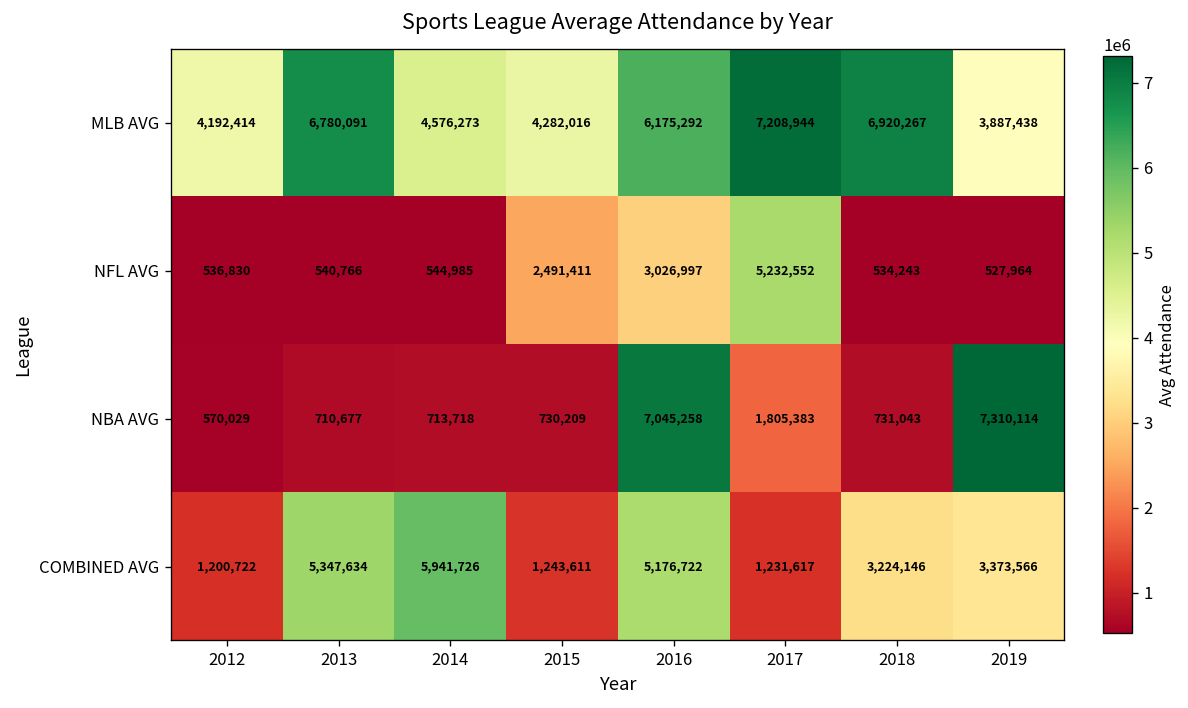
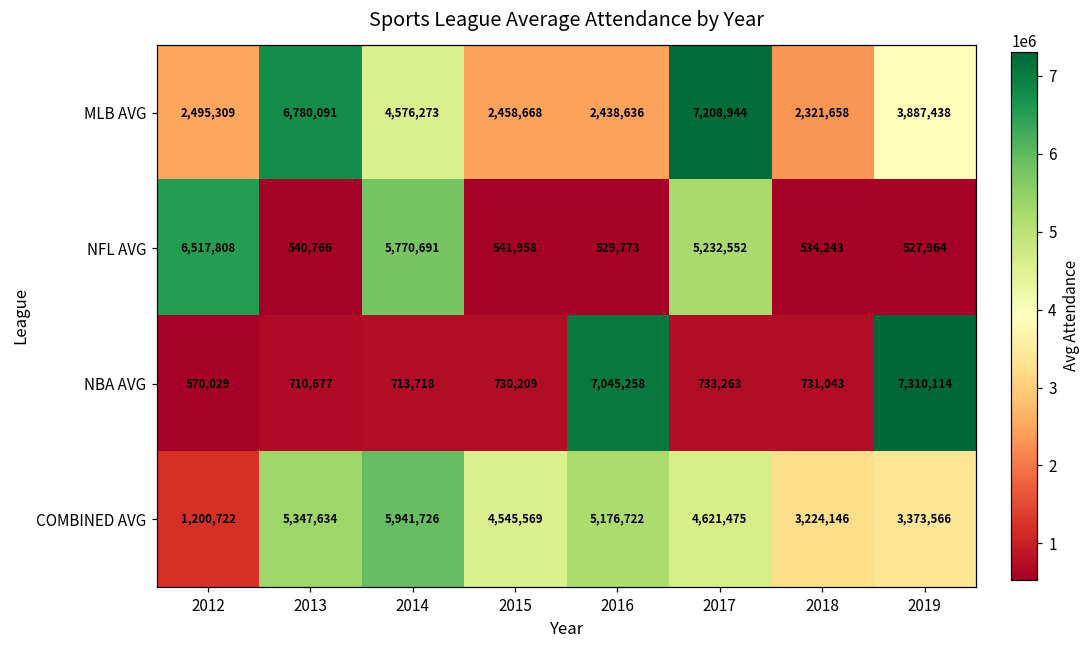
  {
    "MLB AVG": {
-     "2012": "4,192,414",
+     "2012": "2,495,309",
      "2013": "6,780,091",
      "2014": "4,576,273",
-     "2015": "4,282,016",
-     "2016": "6,175,292",
+     "2015": "2,458,668",
+     "2016": "2,438,636",
      "2017": "7,208,944",
-     "2018": "6,920,267",
+     "2018": "2,321,658",
      "2019": "3,887,438"
    },
    "NFL AVG": {
-     "2012": "536,830",
+     "2012": "6,517,808",
      "2013": "540,766",
-     "2014": "544,985",
-     "2015": "2,491,411",
-     "2016": "3,026,997",
+     "2014": "5,770,691",
+     "2015": "541,958",
+     "2016": "529,773",
      "2017": "5,232,552",
      "2018": "534,243",
      "2019": "527,964"
    },
    "NBA AVG": {
      "2012": "570,029",
      "2013": "710,677",
      "2014": "713,718",
      "2015": "730,209",
      "2016": "7,045,258",
-     "2017": "1,805,383",
+     "2017": "733,263",
      "2018": "731,043",
      "2019": "7,310,114"
    },
    "COMBINED AVG": {
      "2012": "1,200,722",
      "2013": "5,347,634",
      "2014": "5,941,726",
-     "2015": "1,243,611",
+     "2015": "4,545,569",
      "2016": "5,176,722",
-     "2017": "1,231,617",
+     "2017": "4,621,475",
      "2018": "3,224,146",
      "2019": "3,373,566"
    }
  }
